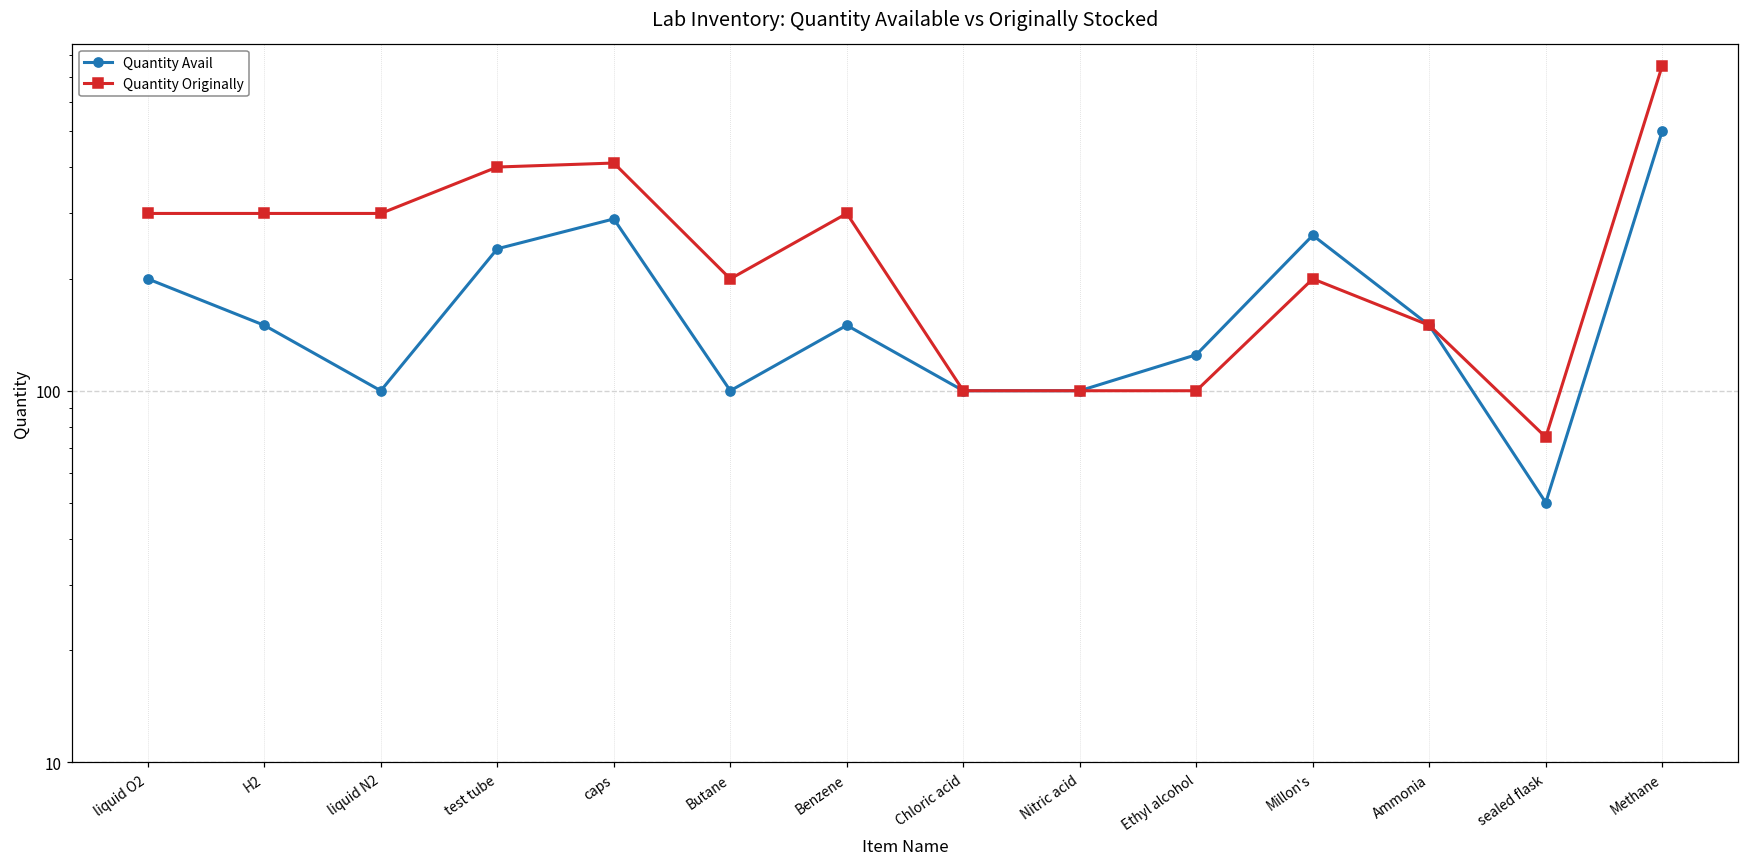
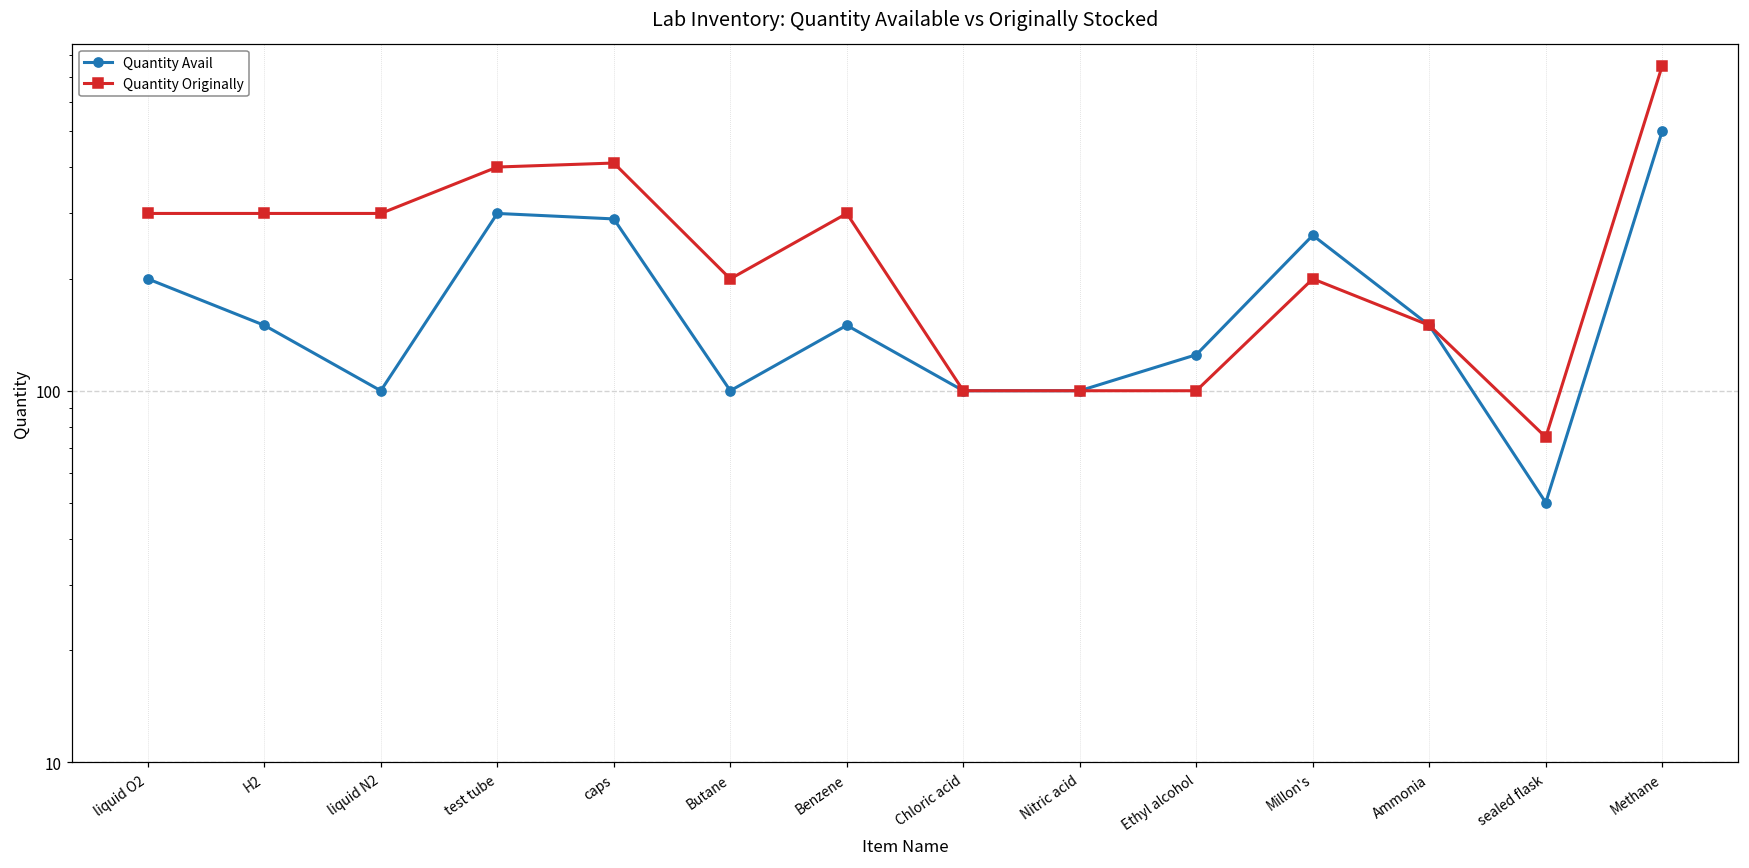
  {
    "Quantity Avail": {
      "liquid O2": 200,
      "H2": 150,
      "liquid N2": 100,
-     "test tube": 240,
+     "test tube": 300,
      "caps": 290,
      "Butane": 100,
      "Benzene": 150,
      "Ethyl alcohol": 125,
      "Millon's": 260,
      "sealed flask": 50,
      "Methane": 500
    },
    "Quantity Originally": {
      "liquid O2": 300,
      "H2": 300,
      "liquid N2": 300,
      "test tube": 400,
      "caps": 410,
      "Butane": 200,
      "Benzene": 300,
      "Ethyl alcohol": 100,
      "Millon's": 200,
      "sealed flask": 75,
      "Methane": 750
    }
  }
